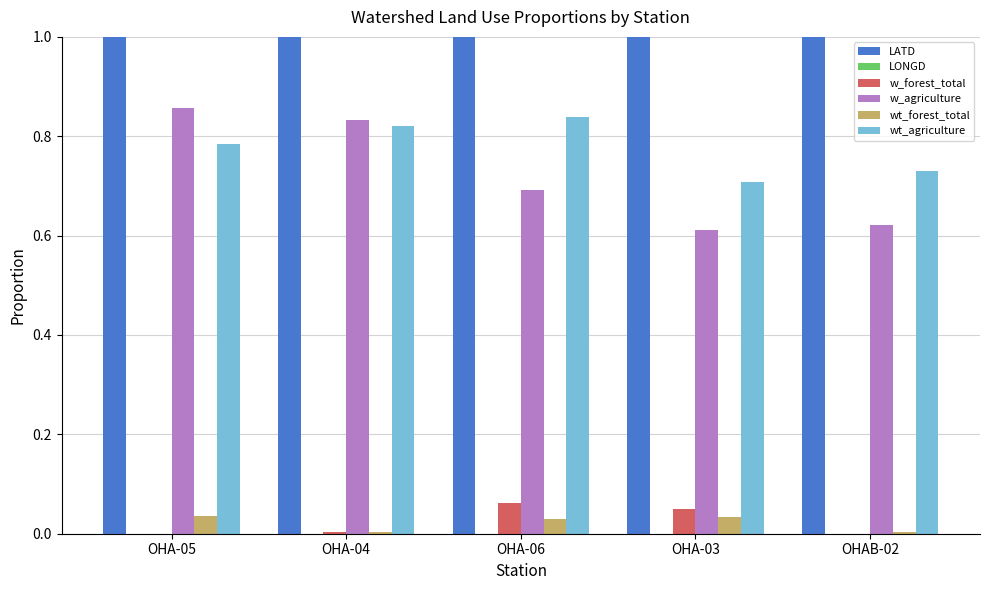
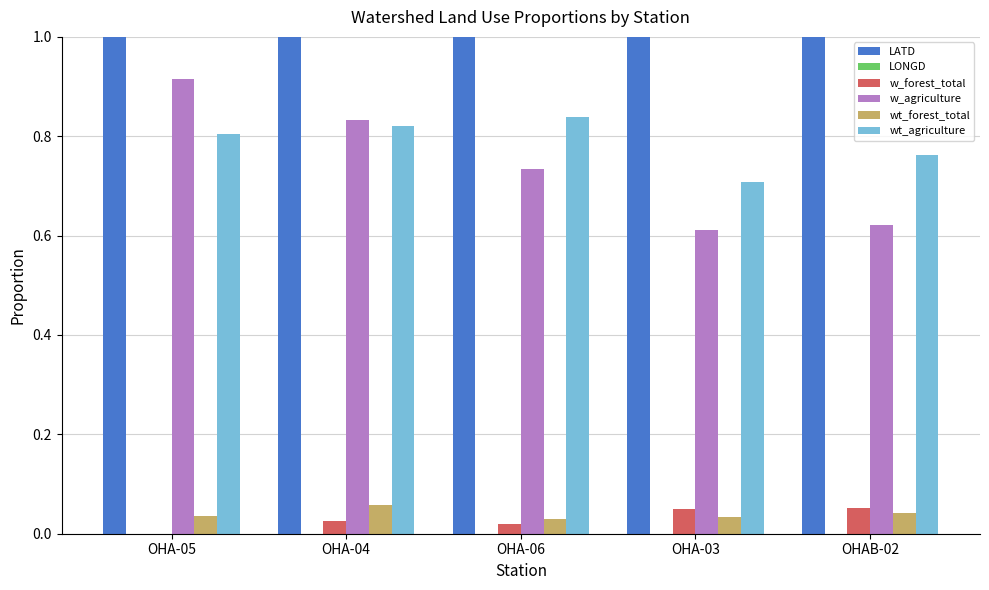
  {
    "w_forest_total": {
      "OHA-05": 0.00,
-     "OHA-04": 0.00,
-     "OHA-06": 0.06,
+     "OHA-04": 0.03,
+     "OHA-06": 0.02,
      "OHA-03": 0.05,
-     "OHAB-02": 0.00
+     "OHAB-02": 0.05
    },
    "w_agriculture": {
-     "OHA-05": 0.86,
+     "OHA-05": 0.92,
      "OHA-04": 0.83,
-     "OHA-06": 0.69,
+     "OHA-06": 0.73,
      "OHA-03": 0.61,
      "OHAB-02": 0.62
    },
    "wt_forest_total": {
      "OHA-05": 0.04,
-     "OHA-04": 0.00,
+     "OHA-04": 0.06,
      "OHA-06": 0.03,
      "OHA-03": 0.03,
-     "OHAB-02": 0.00
+     "OHAB-02": 0.04
    },
    "wt_agriculture": {
-     "OHA-05": 0.79,
+     "OHA-05": 0.80,
      "OHA-04": 0.82,
      "OHA-06": 0.84,
      "OHA-03": 0.71,
-     "OHAB-02": 0.73
+     "OHAB-02": 0.76
    }
  }
